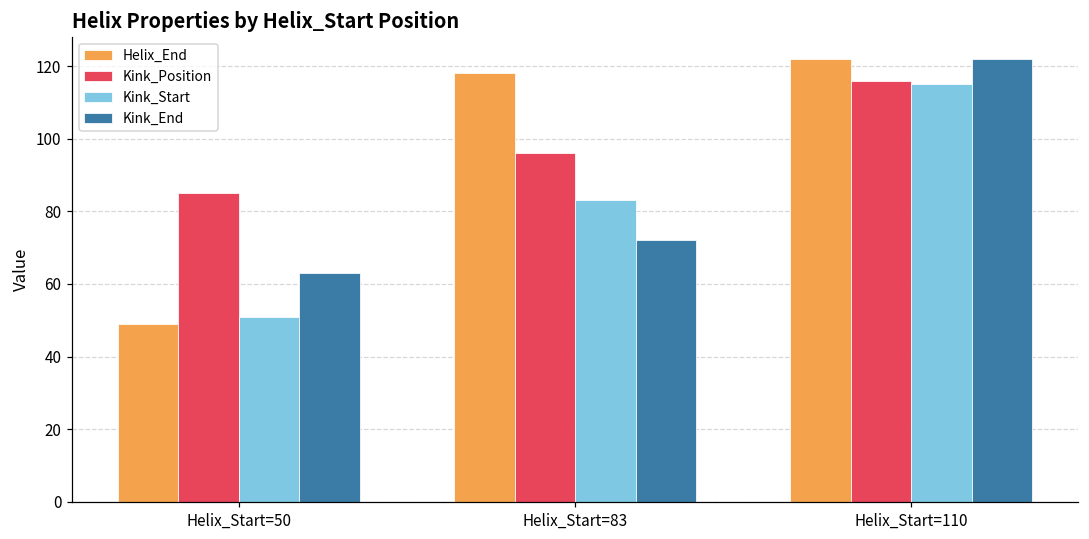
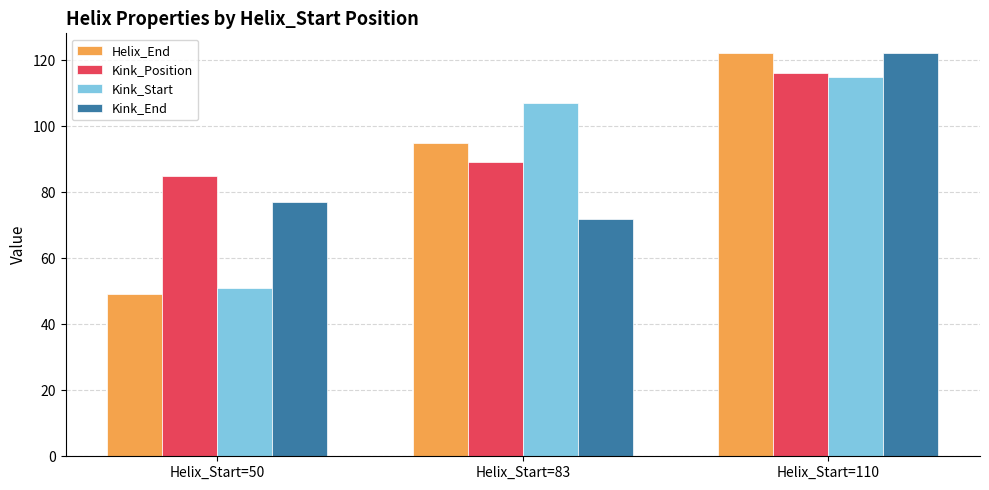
  {
    "Helix_End": {
      "Helix_Start=50": 49,
-     "Helix_Start=83": 118,
+     "Helix_Start=83": 95,
      "Helix_Start=110": 122
    },
    "Kink_Position": {
      "Helix_Start=50": 85,
-     "Helix_Start=83": 96,
+     "Helix_Start=83": 89,
      "Helix_Start=110": 116
    },
    "Kink_Start": {
      "Helix_Start=50": 51,
-     "Helix_Start=83": 83,
+     "Helix_Start=83": 107,
      "Helix_Start=110": 115
    },
    "Kink_End": {
-     "Helix_Start=50": 63,
+     "Helix_Start=50": 77,
      "Helix_Start=83": 72,
      "Helix_Start=110": 122
    }
  }
